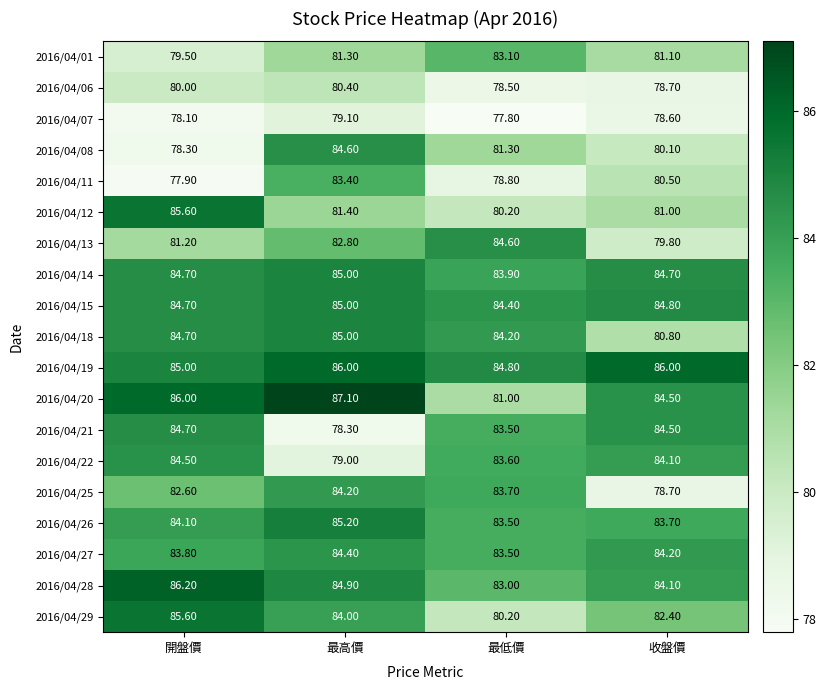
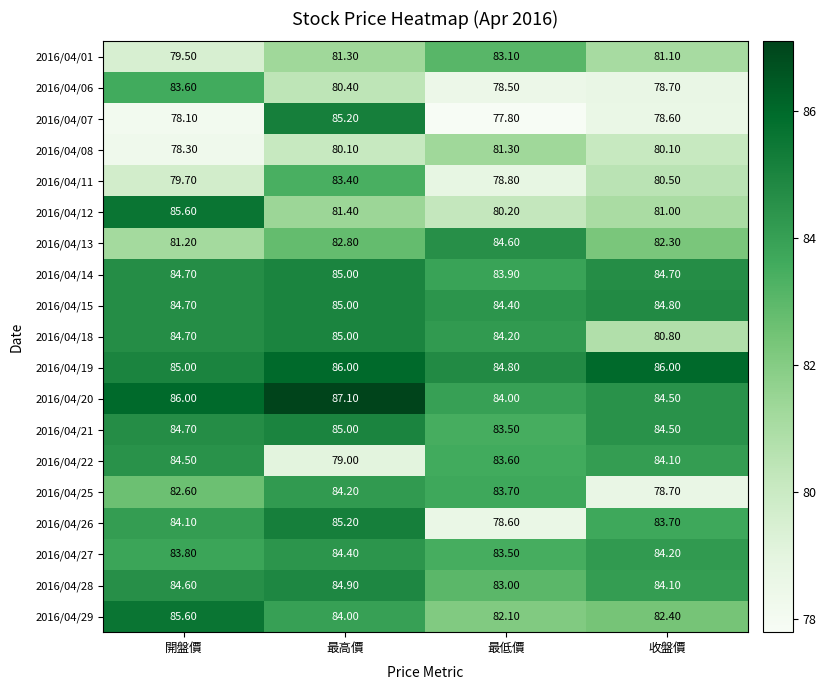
  {
    "2016/04/01": {
      "開盤價": 79.50,
      "最高價": 81.30,
      "最低價": 83.10,
      "收盤價": 81.10
    },
    "2016/04/06": {
-     "開盤價": 80.00,
+     "開盤價": 83.60,
      "最高價": 80.40,
      "最低價": 78.50,
      "收盤價": 78.70
    },
    "2016/04/07": {
      "開盤價": 78.10,
-     "最高價": 79.10,
+     "最高價": 85.20,
      "最低價": 77.80,
      "收盤價": 78.60
    },
    "2016/04/08": {
      "開盤價": 78.30,
-     "最高價": 84.60,
+     "最高價": 80.10,
      "最低價": 81.30,
      "收盤價": 80.10
    },
    "2016/04/11": {
-     "開盤價": 77.90,
+     "開盤價": 79.70,
      "最高價": 83.40,
      "最低價": 78.80,
      "收盤價": 80.50
    },
    "2016/04/12": {
      "開盤價": 85.60,
      "最高價": 81.40,
      "最低價": 80.20,
      "收盤價": 81.00
    },
    "2016/04/13": {
      "開盤價": 81.20,
      "最高價": 82.80,
      "最低價": 84.60,
-     "收盤價": 79.80
+     "收盤價": 82.30
    },
    "2016/04/14": {
      "開盤價": 84.70,
      "最高價": 85.00,
      "最低價": 83.90,
      "收盤價": 84.70
    },
    "2016/04/15": {
      "開盤價": 84.70,
      "最高價": 85.00,
      "最低價": 84.40,
      "收盤價": 84.80
    },
    "2016/04/18": {
      "開盤價": 84.70,
      "最高價": 85.00,
      "最低價": 84.20,
      "收盤價": 80.80
    },
    "2016/04/19": {
      "開盤價": 85.00,
      "最高價": 86.00,
      "最低價": 84.80,
      "收盤價": 86.00
    },
    "2016/04/20": {
      "開盤價": 86.00,
      "最高價": 87.10,
-     "最低價": 81.00,
+     "最低價": 84.00,
      "收盤價": 84.50
    },
    "2016/04/21": {
      "開盤價": 84.70,
-     "最高價": 78.30,
+     "最高價": 85.00,
      "最低價": 83.50,
      "收盤價": 84.50
    },
    "2016/04/22": {
      "開盤價": 84.50,
      "最高價": 79.00,
      "最低價": 83.60,
      "收盤價": 84.10
    },
    "2016/04/25": {
      "開盤價": 82.60,
      "最高價": 84.20,
      "最低價": 83.70,
      "收盤價": 78.70
    },
    "2016/04/26": {
      "開盤價": 84.10,
      "最高價": 85.20,
-     "最低價": 83.50,
+     "最低價": 78.60,
      "收盤價": 83.70
    },
    "2016/04/27": {
      "開盤價": 83.80,
      "最高價": 84.40,
      "最低價": 83.50,
      "收盤價": 84.20
    },
    "2016/04/28": {
-     "開盤價": 86.20,
+     "開盤價": 84.60,
      "最高價": 84.90,
      "最低價": 83.00,
      "收盤價": 84.10
    },
    "2016/04/29": {
      "開盤價": 85.60,
      "最高價": 84.00,
-     "最低價": 80.20,
+     "最低價": 82.10,
      "收盤價": 82.40
    }
  }
